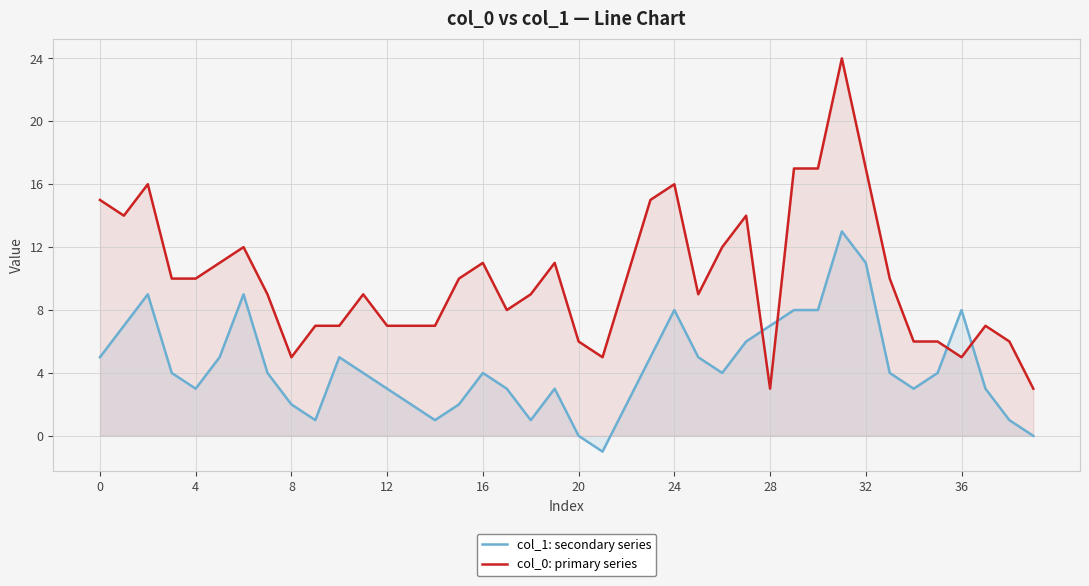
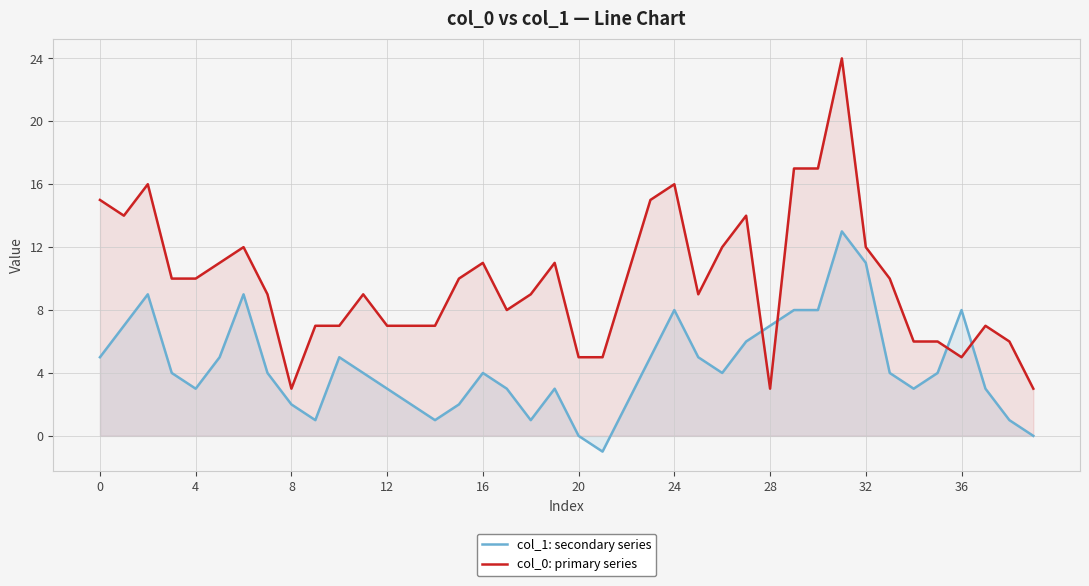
  {
    "col_0: primary series": {
      "0": 15,
      "4": 10,
-     "8": 5,
+     "8": 3,
      "12": 7,
      "16": 11,
-     "20": 6,
+     "20": 5,
      "24": 16,
      "28": 3,
-     "32": 17,
+     "32": 12,
      "36": 5
    }
  }
